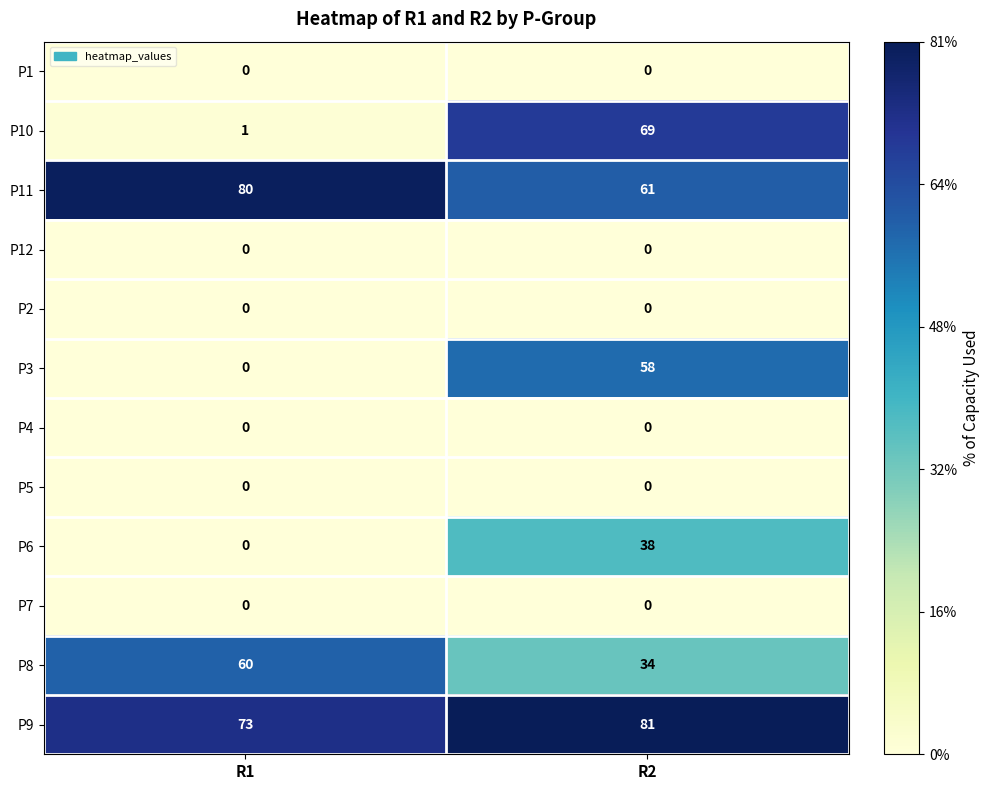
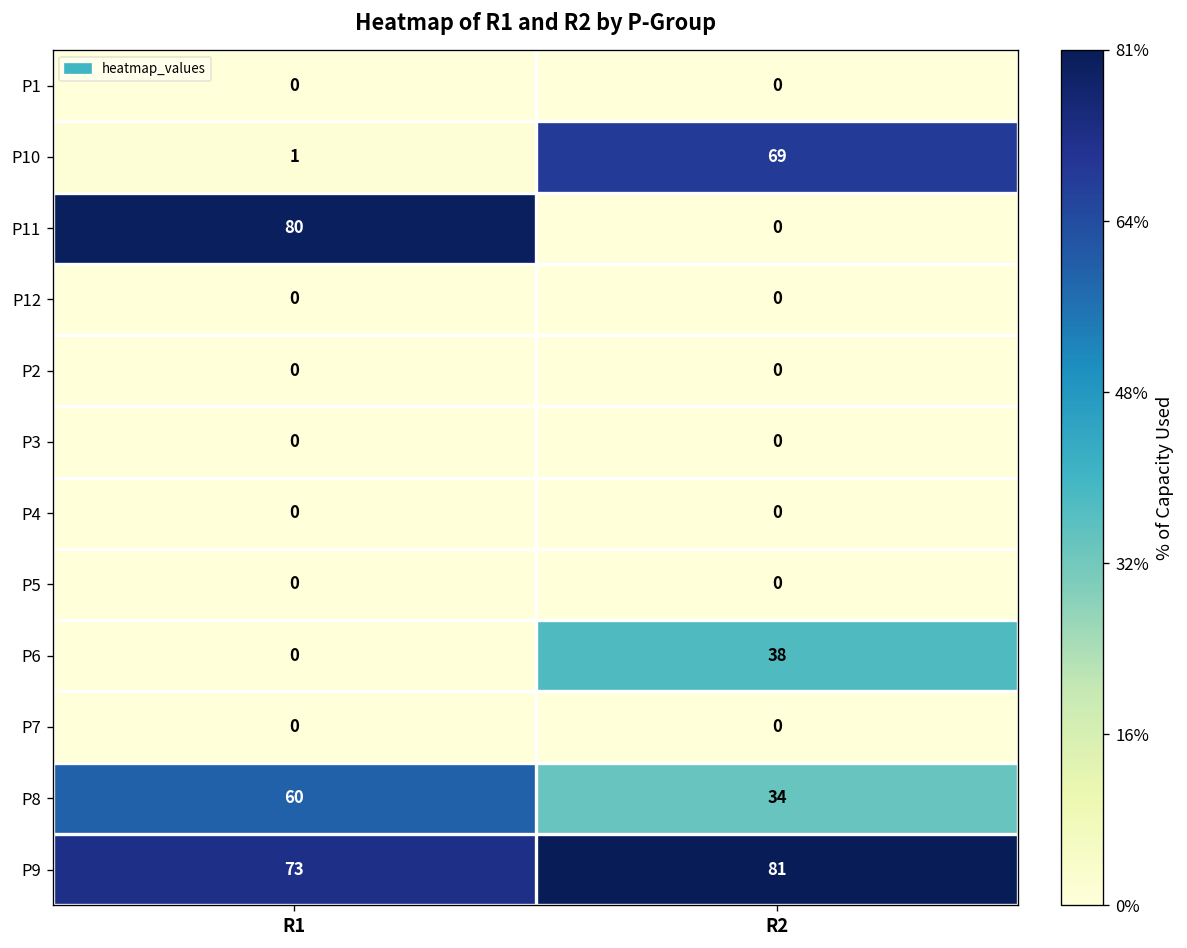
  {
    "P1": {
      "R1": 0,
      "R2": 0
    },
    "P10": {
      "R1": 1,
      "R2": 69
    },
    "P11": {
      "R1": 80,
-     "R2": 61
+     "R2": 0
    },
    "P12": {
      "R1": 0,
      "R2": 0
    },
    "P2": {
      "R1": 0,
      "R2": 0
    },
    "P3": {
      "R1": 0,
-     "R2": 58
+     "R2": 0
    },
    "P4": {
      "R1": 0,
      "R2": 0
    },
    "P5": {
      "R1": 0,
      "R2": 0
    },
    "P6": {
      "R1": 0,
      "R2": 38
    },
    "P7": {
      "R1": 0,
      "R2": 0
    },
    "P8": {
      "R1": 60,
      "R2": 34
    },
    "P9": {
      "R1": 73,
      "R2": 81
    }
  }
